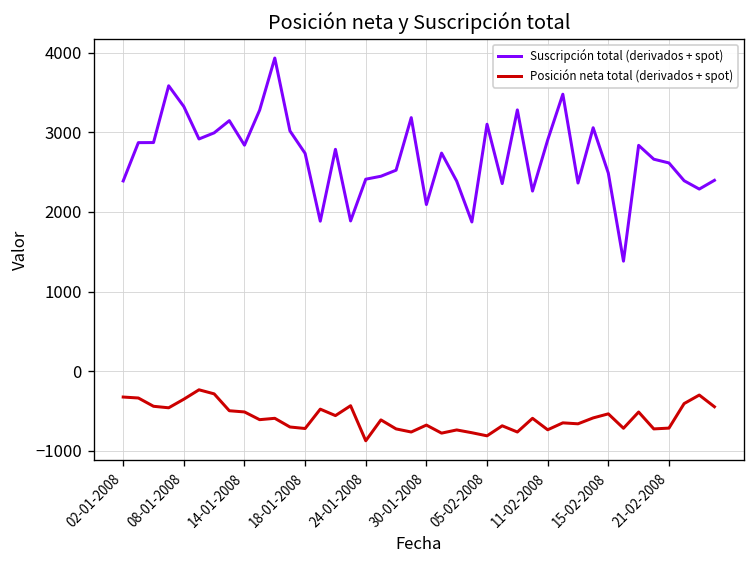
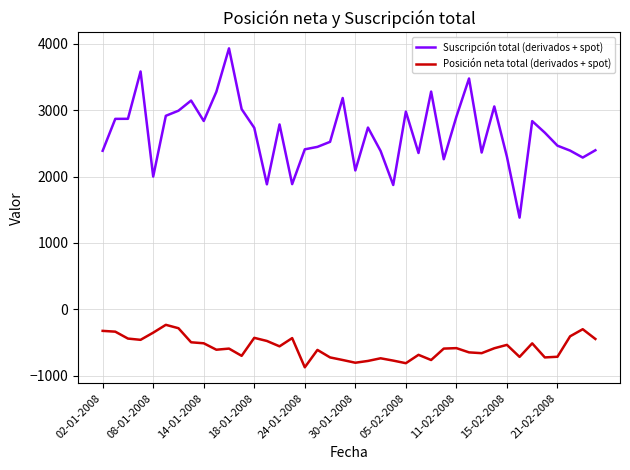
  {
    "Suscripción total (derivados + spot)": {
      "02-01-2008": 2400,
-     "08-01-2008": 3300,
+     "08-01-2008": 2000,
      "14-01-2008": 2800,
      "18-01-2008": 2700,
      "24-01-2008": 2400,
      "30-01-2008": 2100,
-     "05-02-2008": 3100,
+     "05-02-2008": 3000,
      "11-02-2008": 2900,
-     "15-02-2008": 2500,
-     "21-02-2008": 2600
+     "15-02-2008": 2300,
+     "21-02-2008": 2500
    },
    "Posición neta total (derivados + spot)": {
      "02-01-2008": -300,
      "08-01-2008": -400,
      "14-01-2008": -500,
-     "18-01-2008": -700,
+     "18-01-2008": -400,
      "24-01-2008": -900,
-     "30-01-2008": -700,
+     "30-01-2008": -800,
      "05-02-2008": -800,
-     "11-02-2008": -700,
+     "11-02-2008": -600,
      "15-02-2008": -500,
      "21-02-2008": -700
    }
  }
